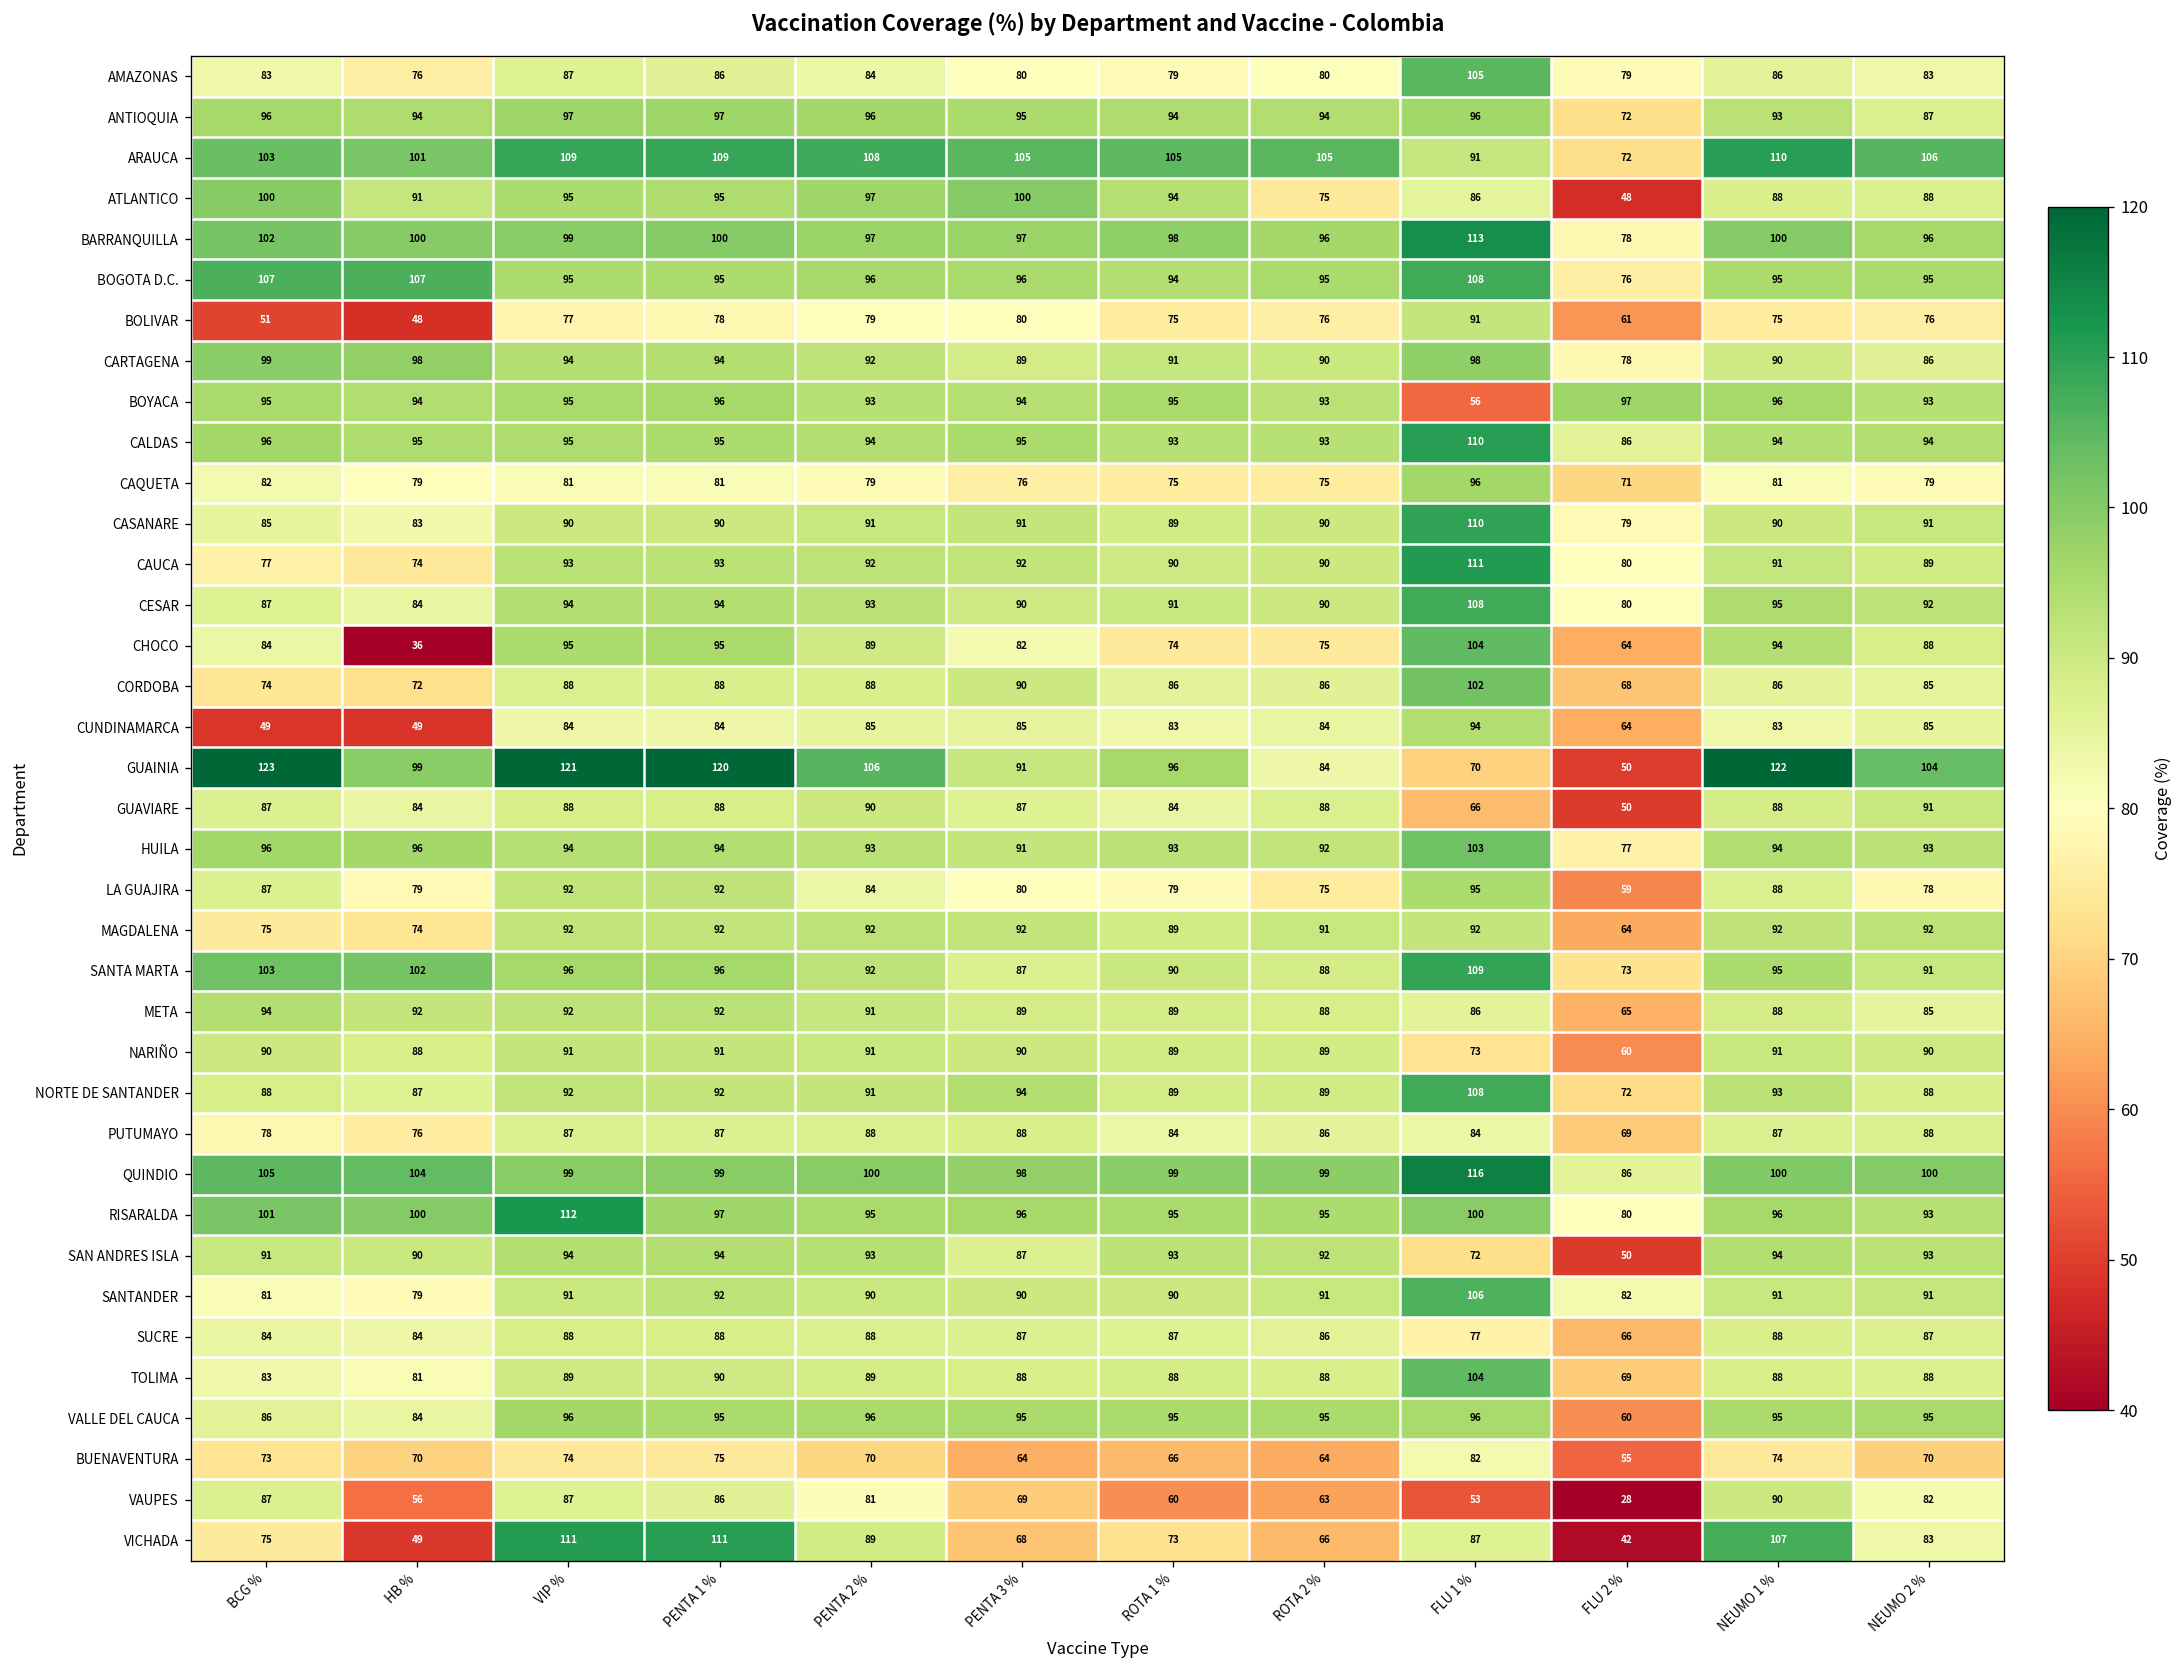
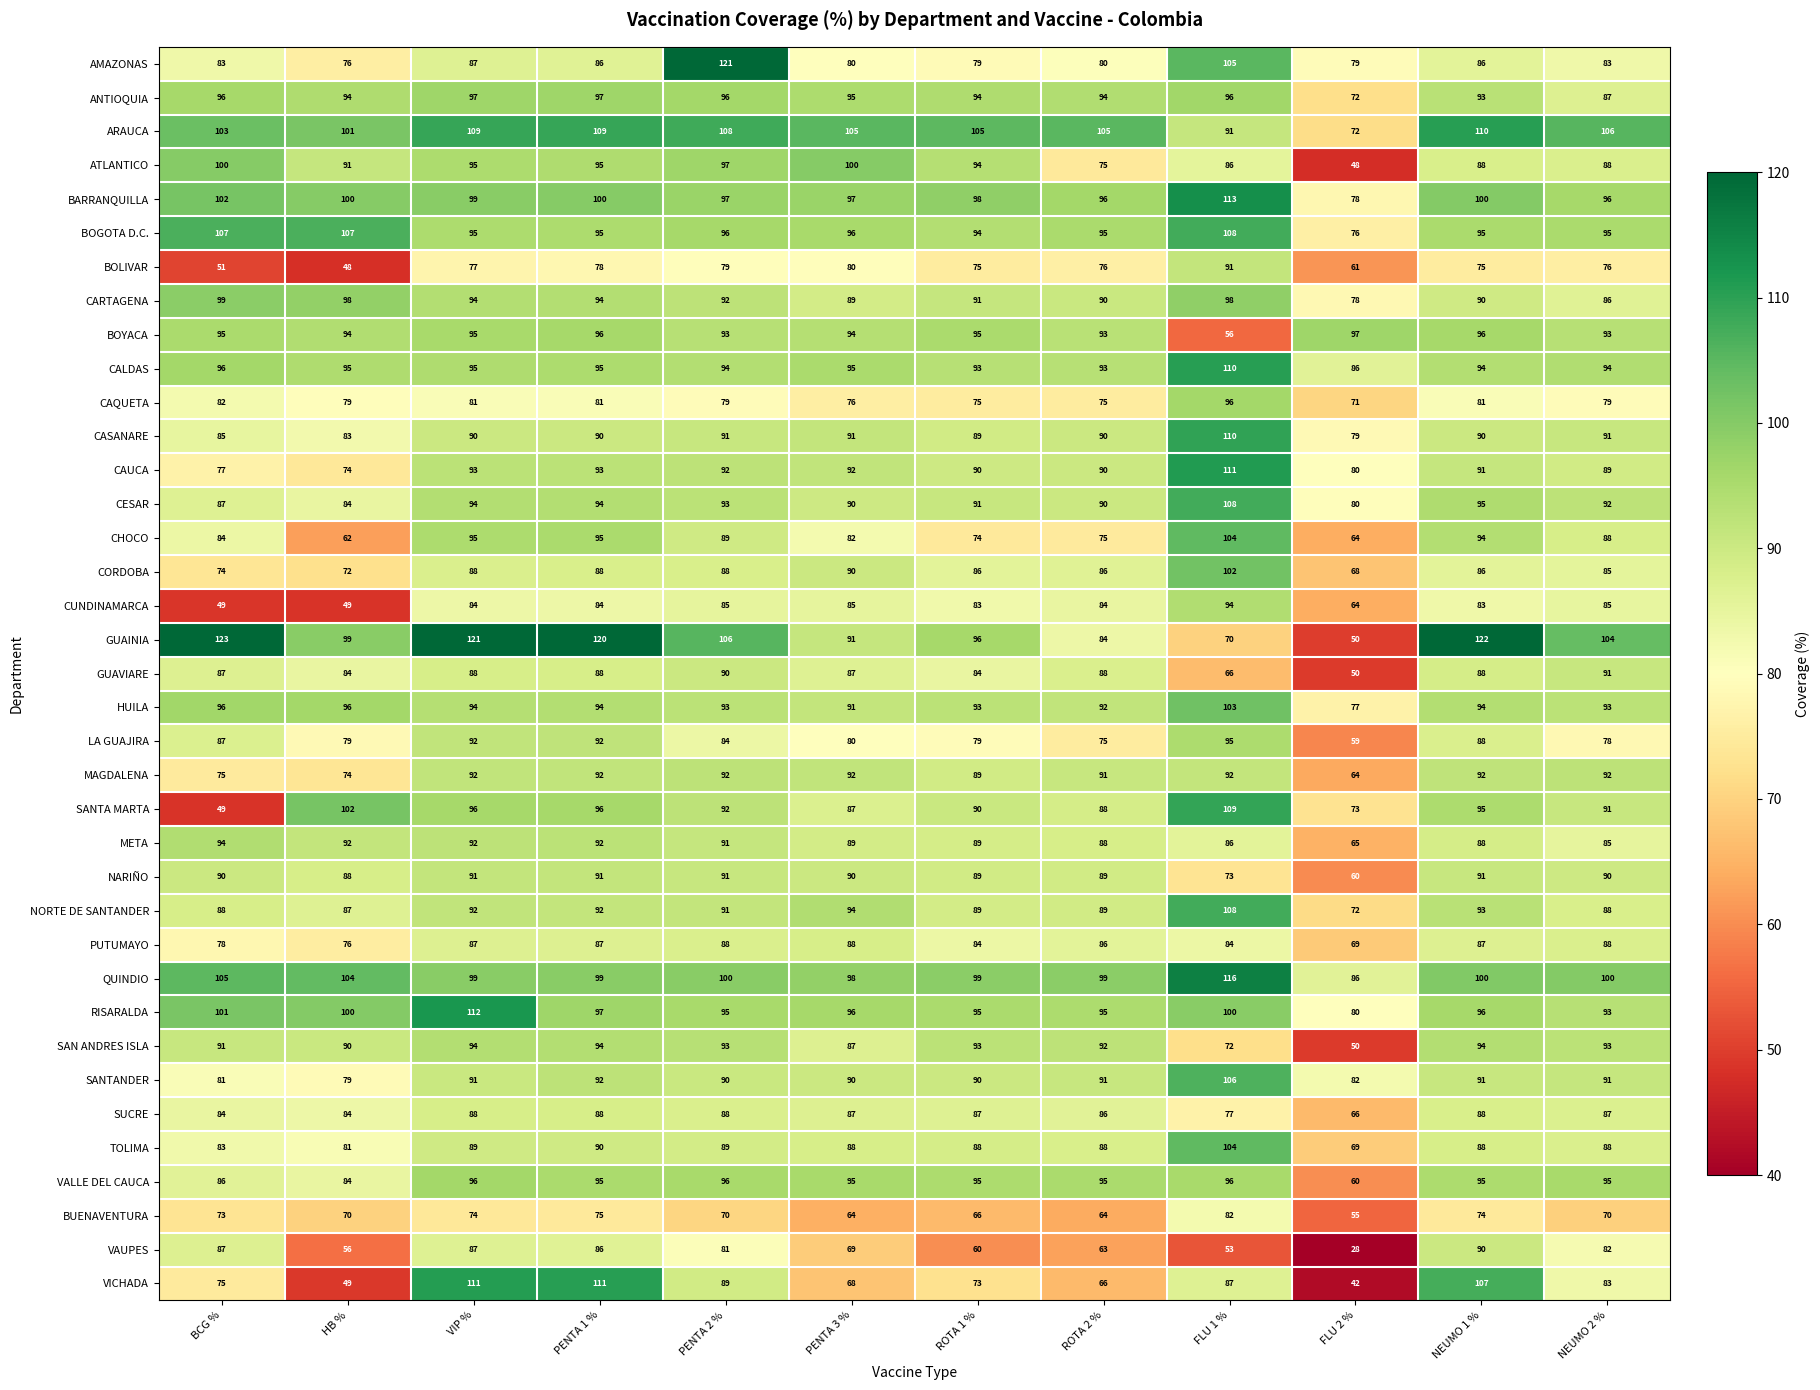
  {
    "AMAZONAS": {
      "BCG %": 83,
      "HB %": 76,
      "VIP %": 87,
      "PENTA 1 %": 86,
-     "PENTA 2 %": 84,
+     "PENTA 2 %": 121,
      "PENTA 3 %": 80,
      "ROTA 1 %": 79,
      "ROTA 2 %": 80,
      "FLU 1 %": 105,
      "FLU 2 %": 79,
      "NEUMO 1 %": 86,
      "NEUMO 2 %": 83
    },
    "CHOCO": {
      "BCG %": 84,
-     "HB %": 36,
+     "HB %": 62,
      "VIP %": 95,
      "PENTA 1 %": 95,
      "PENTA 2 %": 89,
      "PENTA 3 %": 82,
      "ROTA 1 %": 74,
      "ROTA 2 %": 75,
      "FLU 1 %": 104,
      "FLU 2 %": 64,
      "NEUMO 1 %": 94,
      "NEUMO 2 %": 88
    },
    "SANTA MARTA": {
-     "BCG %": 103,
+     "BCG %": 49,
      "HB %": 102,
      "VIP %": 96,
      "PENTA 1 %": 96,
      "PENTA 2 %": 92,
      "PENTA 3 %": 87,
      "ROTA 1 %": 90,
      "ROTA 2 %": 88,
      "FLU 1 %": 109,
      "FLU 2 %": 73,
      "NEUMO 1 %": 95,
      "NEUMO 2 %": 91
    }
  }
